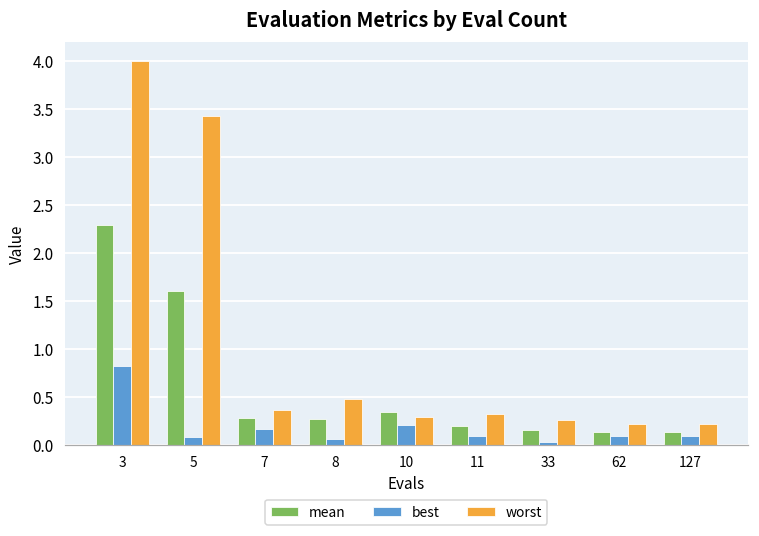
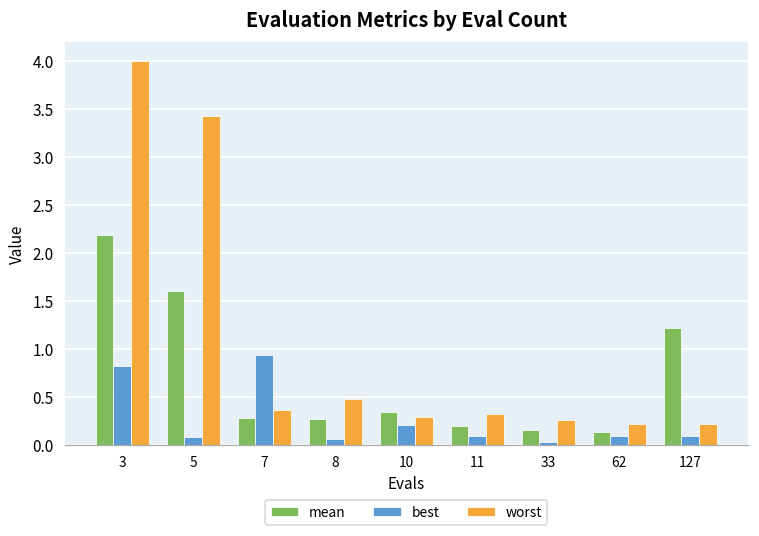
  {
    "mean": {
-     "3": 2.3,
+     "3": 2.2,
      "5": 1.6,
      "7": 0.3,
      "8": 0.3,
      "10": 0.3,
      "11": 0.2,
      "33": 0.2,
      "62": 0.1,
-     "127": 0.1
+     "127": 1.2
    },
    "best": {
      "3": 0.8,
      "5": 0.1,
-     "7": 0.2,
+     "7": 0.9,
      "8": 0.1,
      "10": 0.2,
      "11": 0.1,
      "33": 0.0,
      "62": 0.1,
      "127": 0.1
    },
    "worst": {
      "3": 4.0,
      "5": 3.4,
      "7": 0.4,
      "8": 0.5,
      "10": 0.3,
      "11": 0.3,
      "33": 0.3,
      "62": 0.2,
      "127": 0.2
    }
  }
